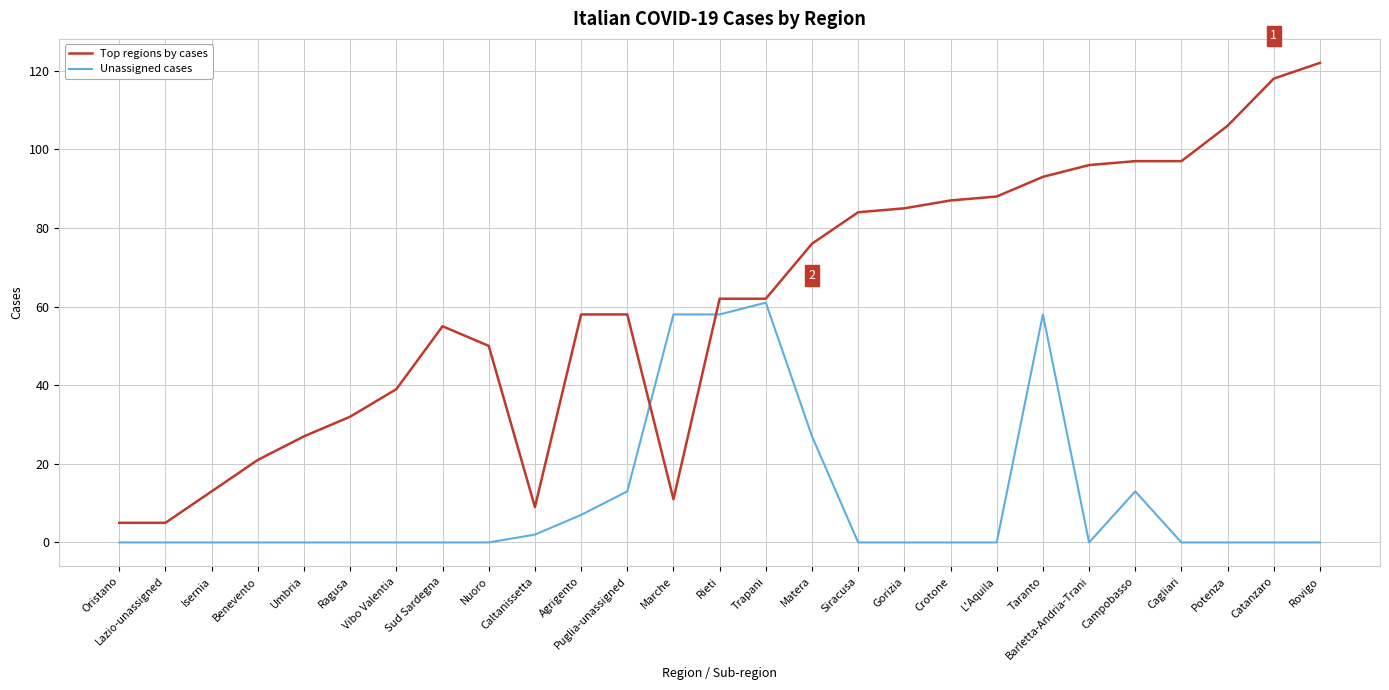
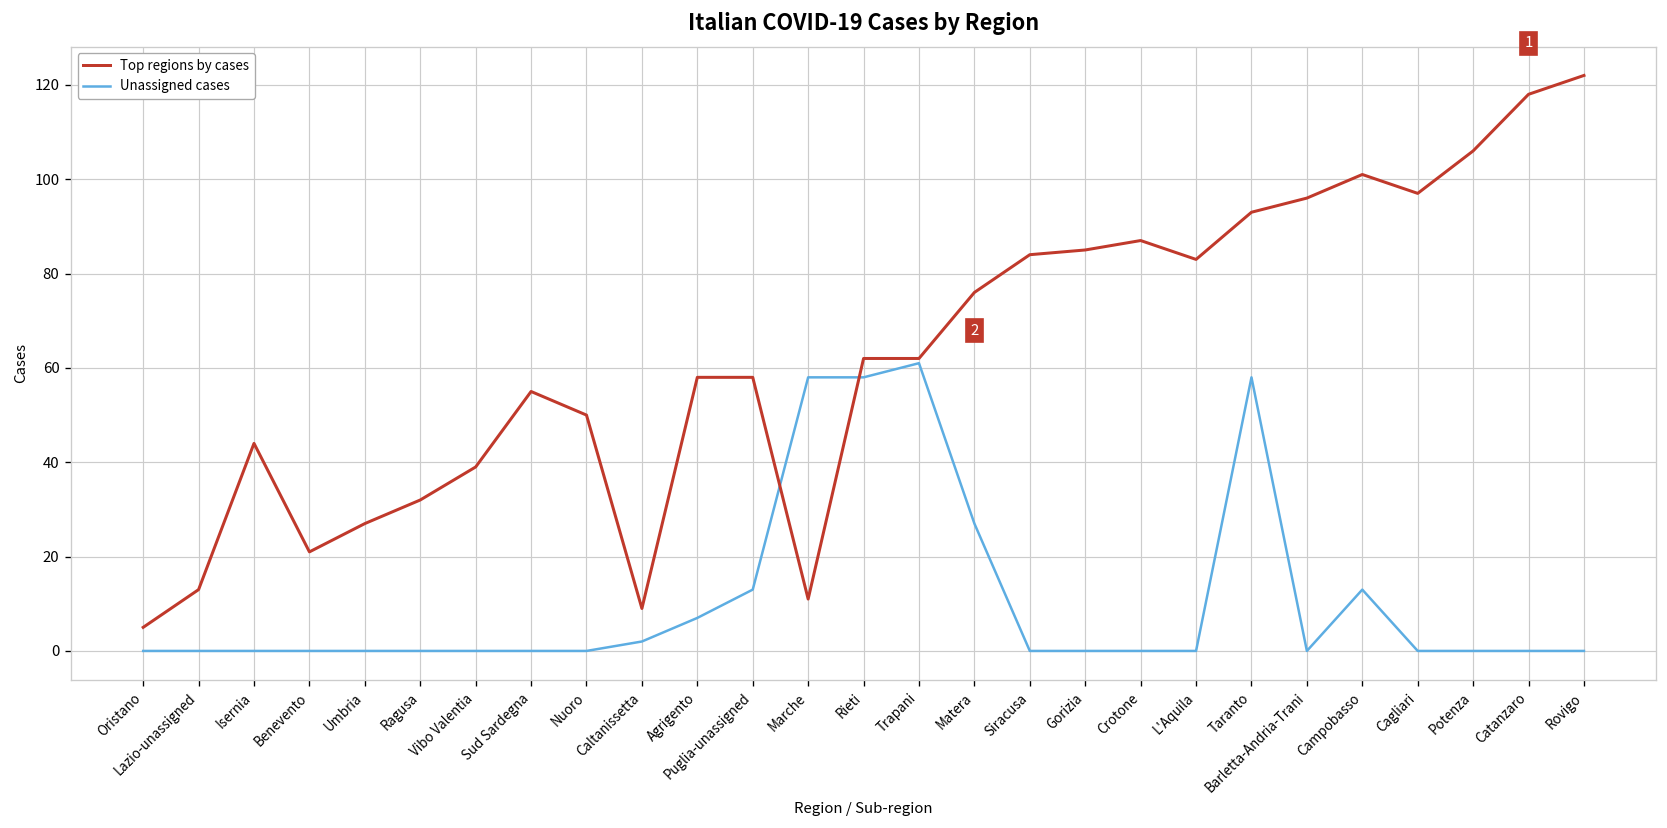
  {
    "Top regions by cases": {
      "Oristano": 5,
-     "Lazio-unassigned": 5,
-     "Isernia": 13,
+     "Lazio-unassigned": 13,
+     "Isernia": 44,
      "Benevento": 21,
      "Umbria": 27,
      "Ragusa": 32,
      "Vibo Valentia": 39,
      "Sud Sardegna": 55,
      "Nuoro": 50,
      "Caltanissetta": 9,
      "Agrigento": 58,
      "Puglia-unassigned": 58,
      "Marche": 11,
      "Rieti": 62,
      "Trapani": 62,
      "Matera": 76,
      "Siracusa": 84,
      "Gorizia": 85,
      "Crotone": 87,
-     "L'Aquila": 88,
+     "L'Aquila": 83,
      "Taranto": 93,
      "Barletta-Andria-Trani": 96,
-     "Campobasso": 97,
+     "Campobasso": 101,
      "Cagliari": 97,
      "Potenza": 106,
      "Catanzaro": 118,
      "Rovigo": 122
    },
    "Unassigned cases": {
      "Oristano": 0,
      "Lazio-unassigned": 0,
      "Isernia": 0,
      "Benevento": 0,
      "Umbria": 0,
      "Ragusa": 0,
      "Vibo Valentia": 0,
      "Sud Sardegna": 0,
      "Nuoro": 0,
      "Caltanissetta": 2,
      "Agrigento": 7,
      "Puglia-unassigned": 13,
      "Marche": 58,
      "Rieti": 58,
      "Trapani": 61,
      "Matera": 27,
      "Siracusa": 0,
      "Gorizia": 0,
      "Crotone": 0,
      "L'Aquila": 0,
      "Taranto": 58,
      "Barletta-Andria-Trani": 0,
      "Campobasso": 13,
      "Cagliari": 0,
      "Potenza": 0,
      "Catanzaro": 0,
      "Rovigo": 0
    }
  }
